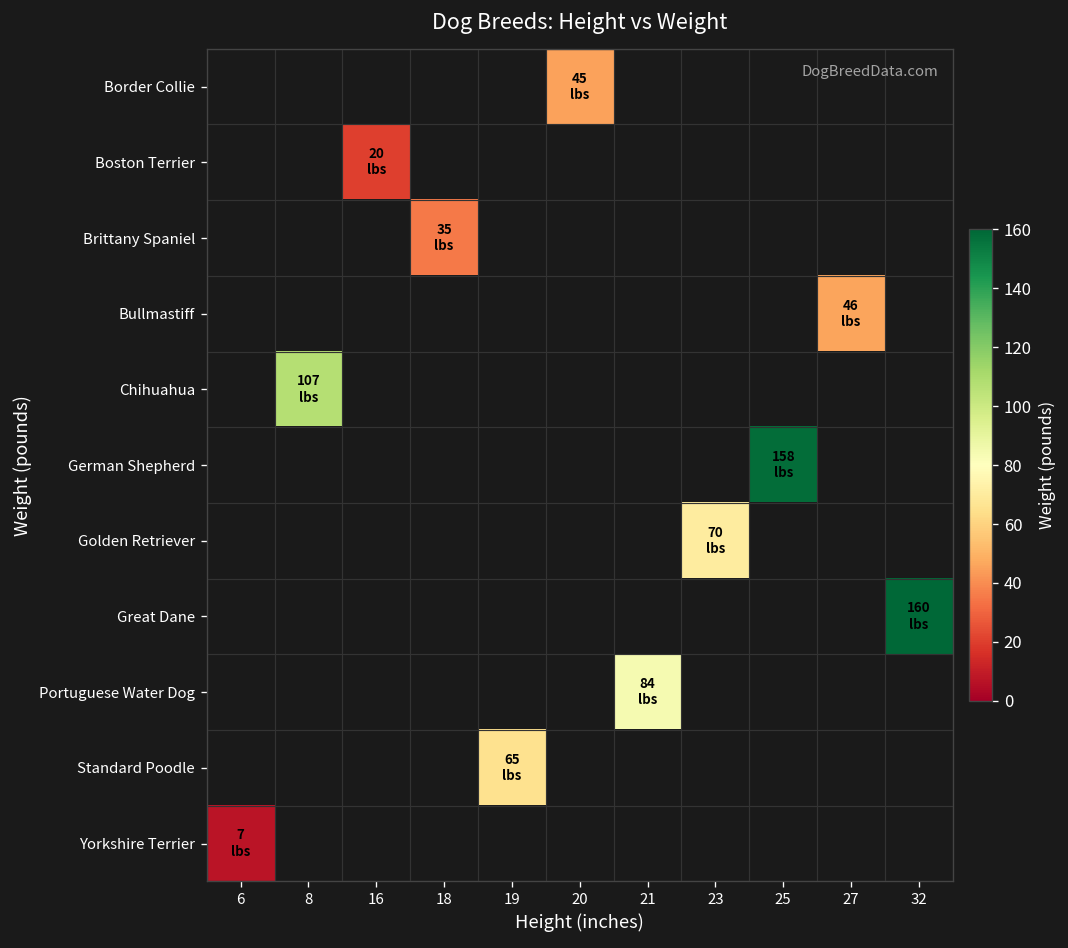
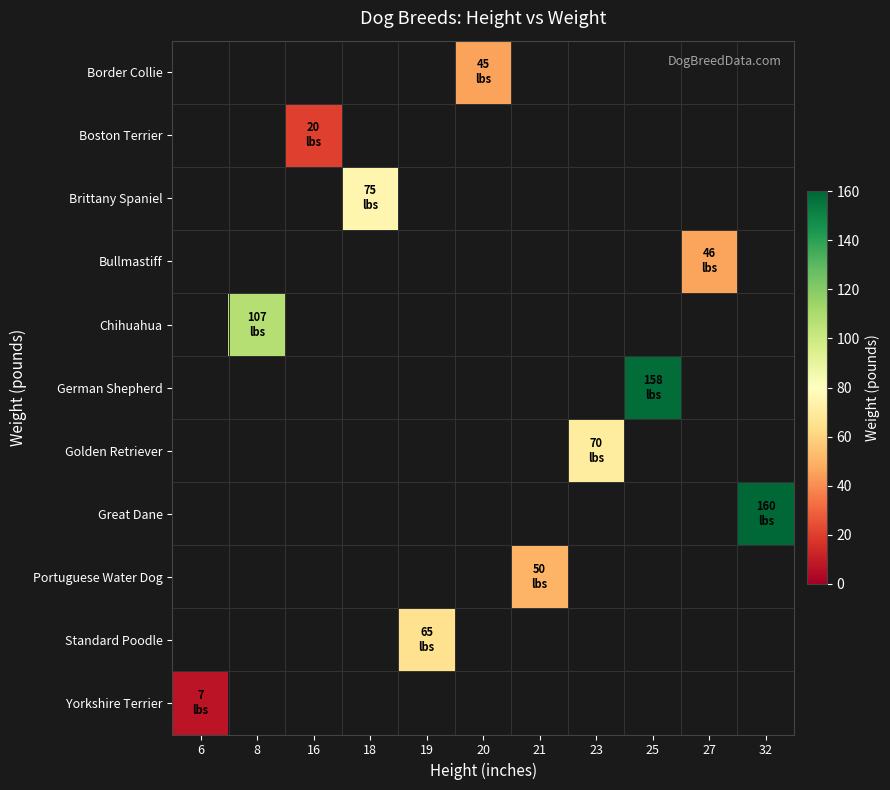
  {
    "Border Collie": {
      "20": 45
    },
    "Boston Terrier": {
      "16": 20
    },
    "Brittany Spaniel": {
-     "18": 35
+     "18": 75
    },
    "Bullmastiff": {
      "27": 46
    },
    "Chihuahua": {
      "8": 107
    },
    "German Shepherd": {
      "25": 158
    },
    "Golden Retriever": {
      "23": 70
    },
    "Great Dane": {
      "32": 160
    },
    "Portuguese Water Dog": {
-     "21": 84
+     "21": 50
    },
    "Standard Poodle": {
      "19": 65
    },
    "Yorkshire Terrier": {
      "6": 7
    }
  }
